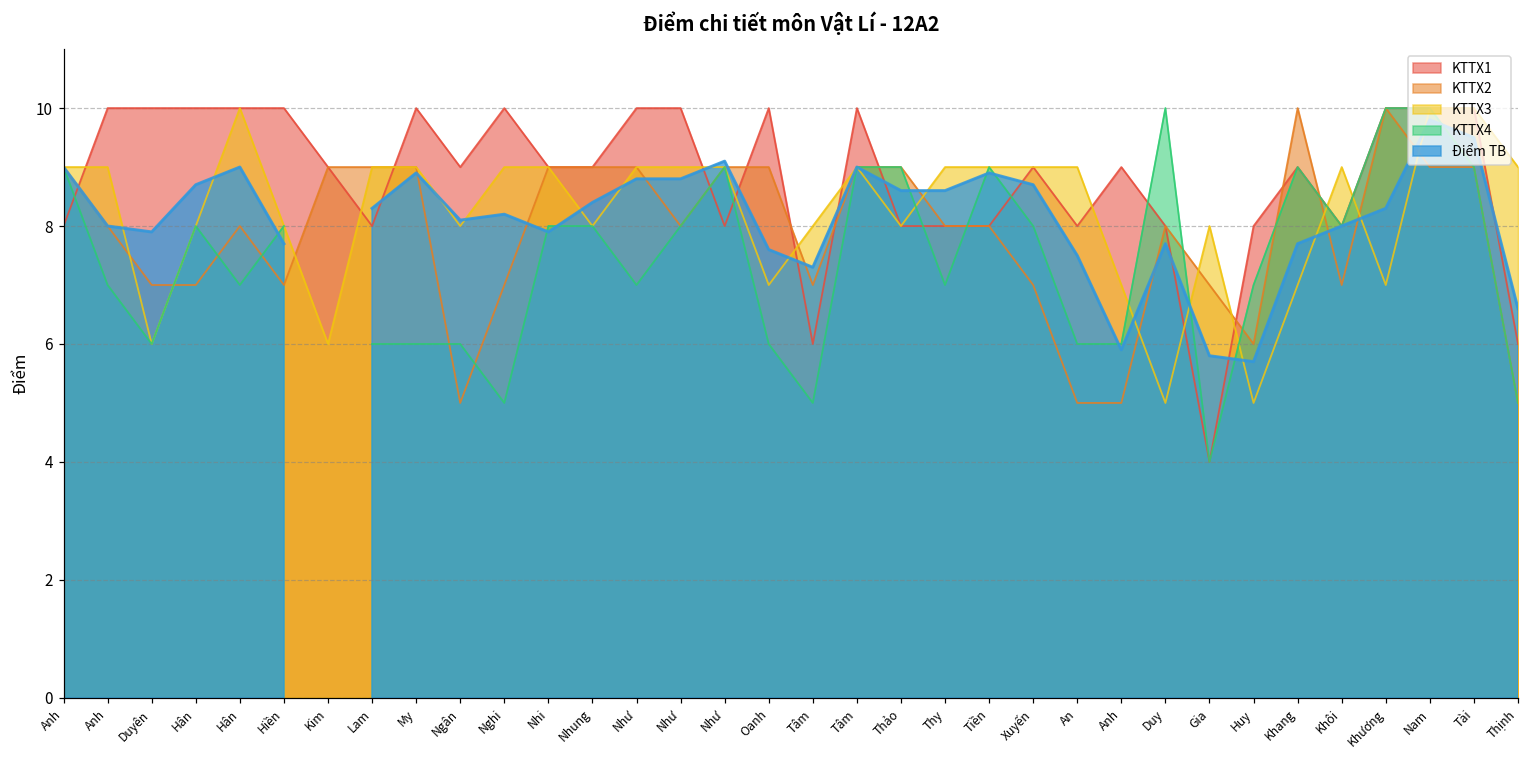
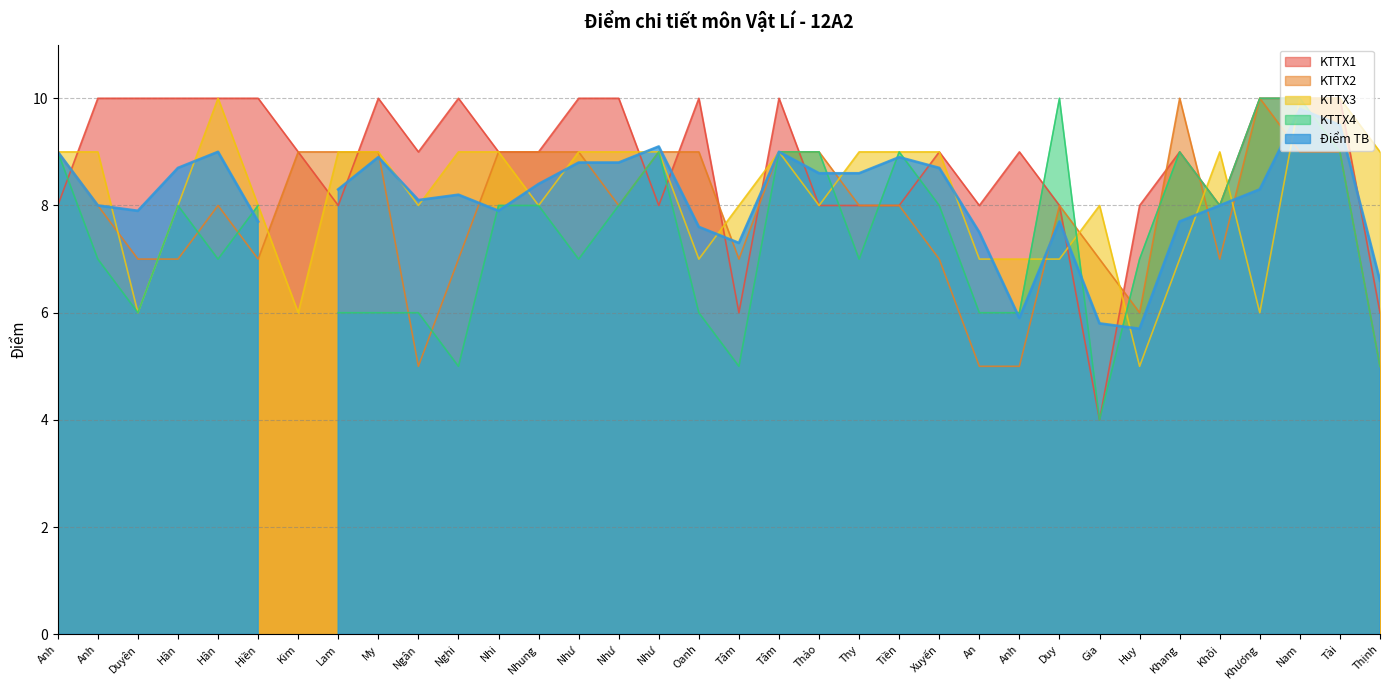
  {
    "KTTX3": {
      "Kim": 6,
      "Ngân": 8,
      "Nghi": 9,
      "Oanh": 7,
      "Thy": 9,
-     "An": 9,
-     "Duy": 5,
+     "An": 7,
+     "Duy": 7,
      "Gia": 8,
      "Huy": 5,
      "Khang": 7,
      "Khôi": 9,
-     "Khương": 7,
+     "Khương": 6,
      "Thịnh": 9
    }
  }
